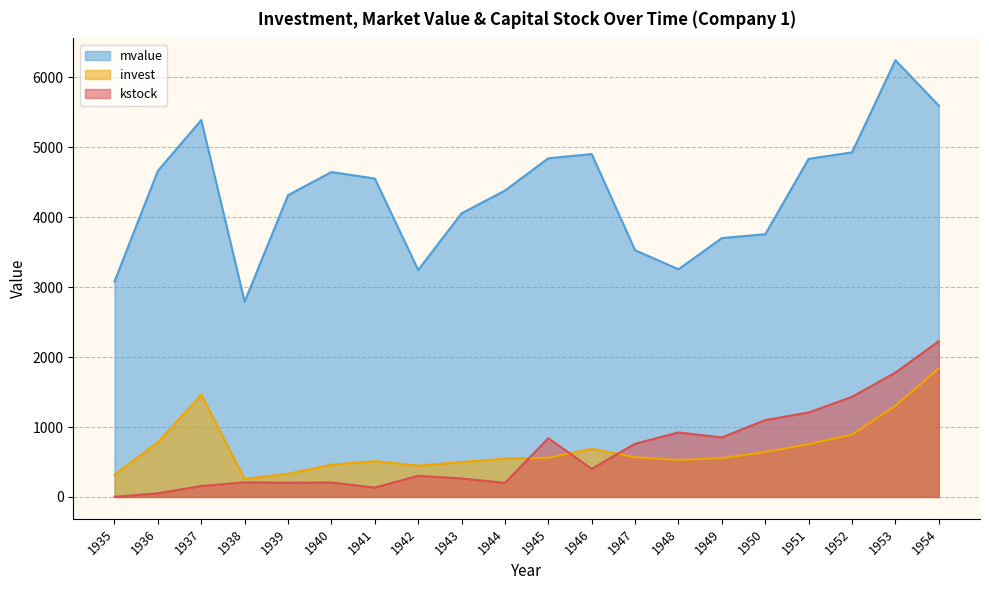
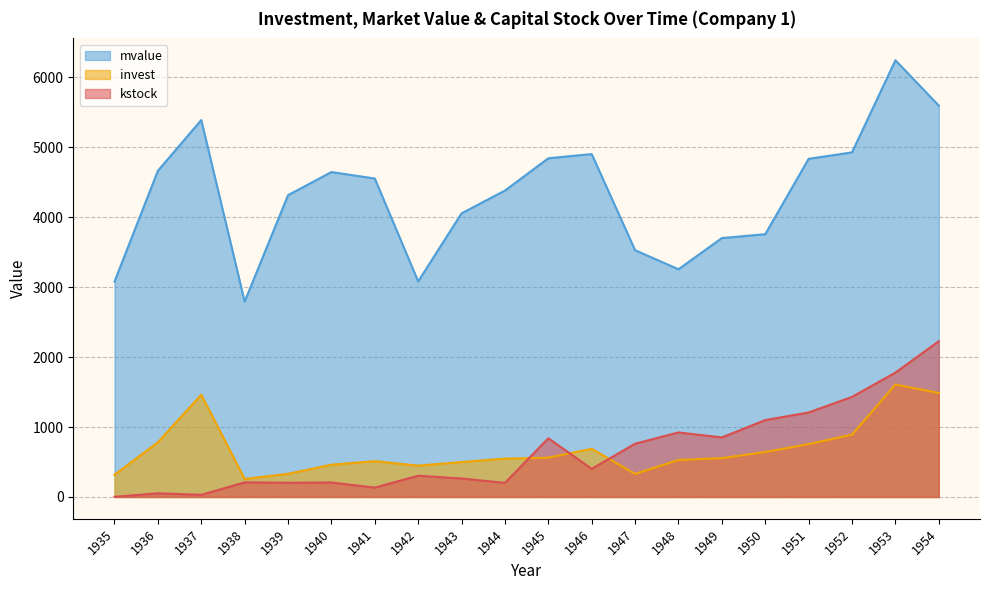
  {
    "mvalue": {
      "1935": 3100,
      "1936": 4700,
      "1937": 5400,
      "1938": 2800,
      "1939": 4300,
      "1940": 4600,
      "1941": 4600,
-     "1942": 3200,
+     "1942": 3100,
      "1943": 4100,
      "1944": 4400,
      "1945": 4800,
      "1946": 4900,
      "1947": 3500,
      "1948": 3300,
      "1949": 3700,
      "1950": 3800,
      "1951": 4800,
      "1952": 4900,
      "1953": 6200,
      "1954": 5600
    },
    "invest": {
      "1935": 300,
      "1936": 800,
      "1937": 1500,
      "1938": 300,
      "1939": 300,
      "1940": 500,
      "1941": 500,
      "1942": 400,
      "1943": 500,
      "1944": 500,
      "1945": 600,
      "1946": 700,
-     "1947": 600,
+     "1947": 300,
      "1948": 500,
      "1949": 600,
      "1950": 600,
      "1951": 800,
      "1952": 900,
-     "1953": 1300,
-     "1954": 1800
+     "1953": 1600,
+     "1954": 1500
    },
    "kstock": {
      "1935": 0,
      "1936": 100,
-     "1937": 200,
+     "1937": 0,
      "1938": 200,
      "1939": 200,
      "1940": 200,
      "1941": 100,
      "1942": 300,
      "1943": 300,
      "1944": 200,
      "1945": 800,
      "1946": 400,
      "1947": 800,
      "1948": 900,
      "1949": 900,
      "1950": 1100,
      "1951": 1200,
      "1952": 1400,
      "1953": 1800,
      "1954": 2200
    }
  }
